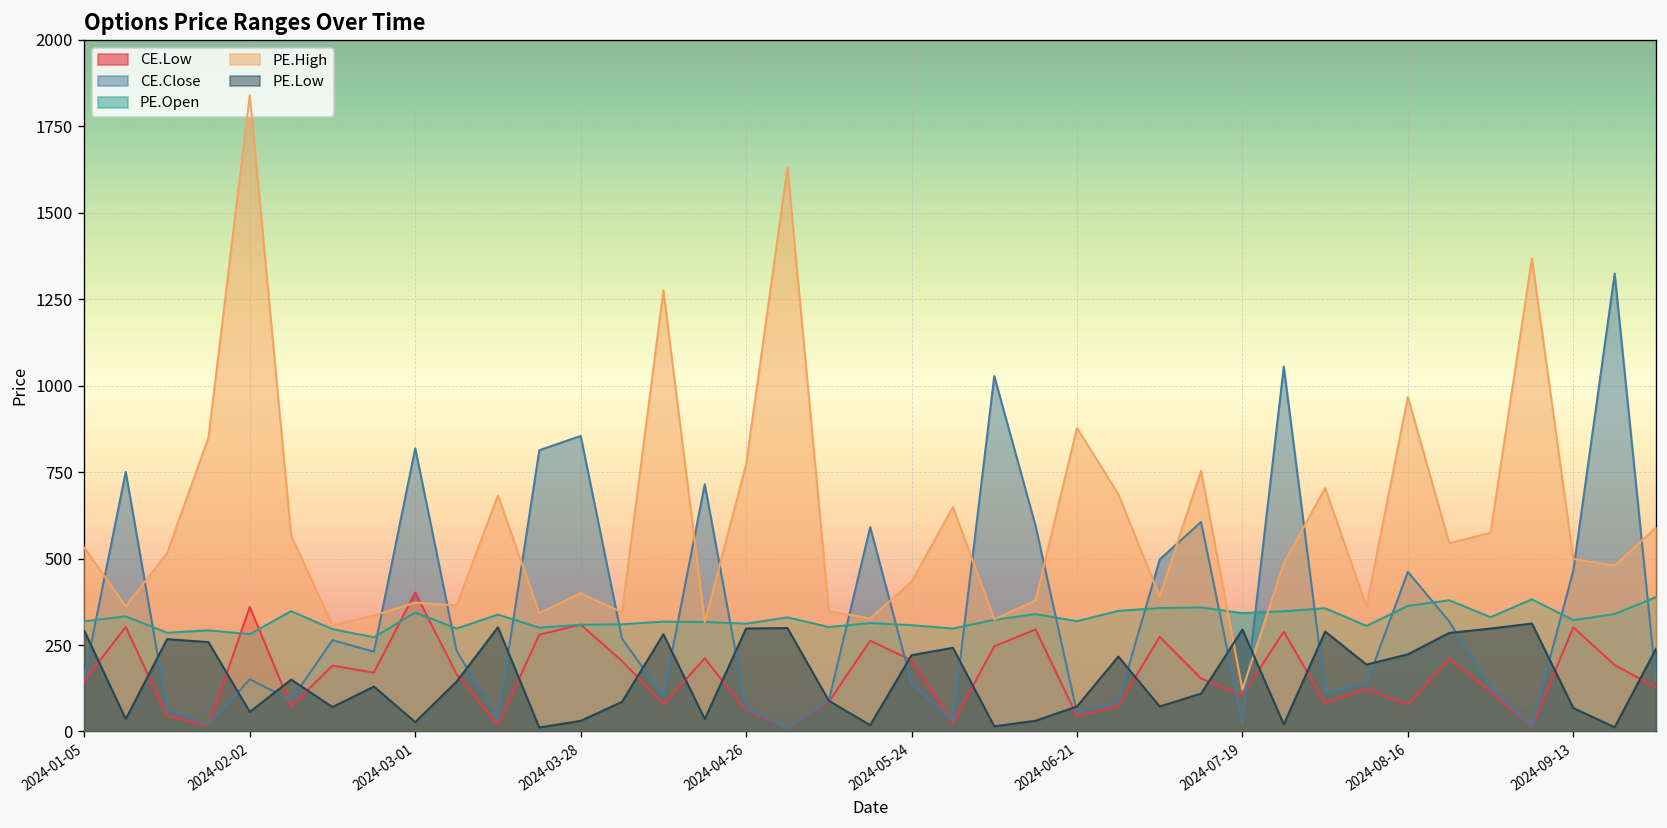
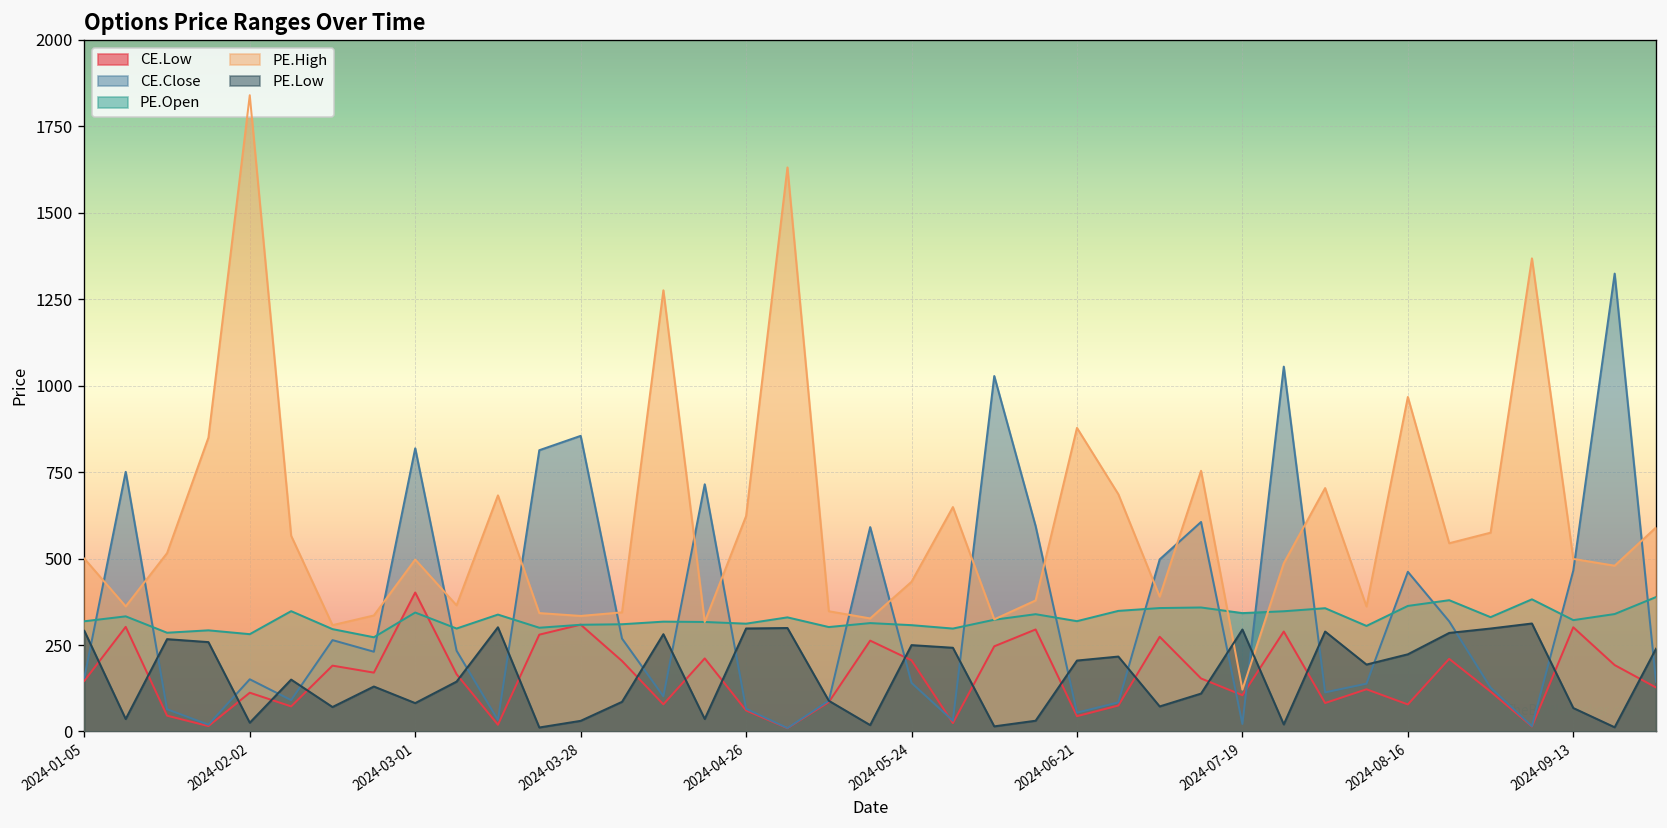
  {
    "CE.Low": {
      "2024-01-05": 150,
-     "2024-02-02": 360,
+     "2024-02-02": 110,
      "2024-03-01": 400,
      "2024-05-24": 210,
      "2024-06-21": 40,
      "2024-07-19": 100,
      "2024-08-16": 80,
      "2024-09-13": 300
    },
    "PE.High": {
-     "2024-01-05": 530,
-     "2024-03-01": 370,
-     "2024-03-28": 400,
-     "2024-04-26": 770,
+     "2024-01-05": 500,
+     "2024-03-01": 500,
+     "2024-03-28": 330,
+     "2024-04-26": 620,
      "2024-05-24": 430,
      "2024-06-21": 880,
      "2024-07-19": 120,
      "2024-08-16": 970,
      "2024-09-13": 500
    },
    "PE.Low": {
      "2024-01-05": 290,
-     "2024-02-02": 60,
-     "2024-03-01": 30,
+     "2024-02-02": 30,
+     "2024-03-01": 80,
      "2024-03-28": 30,
      "2024-04-26": 300,
-     "2024-05-24": 220,
-     "2024-06-21": 70,
+     "2024-05-24": 250,
+     "2024-06-21": 210,
      "2024-07-19": 290,
      "2024-08-16": 220,
      "2024-09-13": 70
    }
  }
